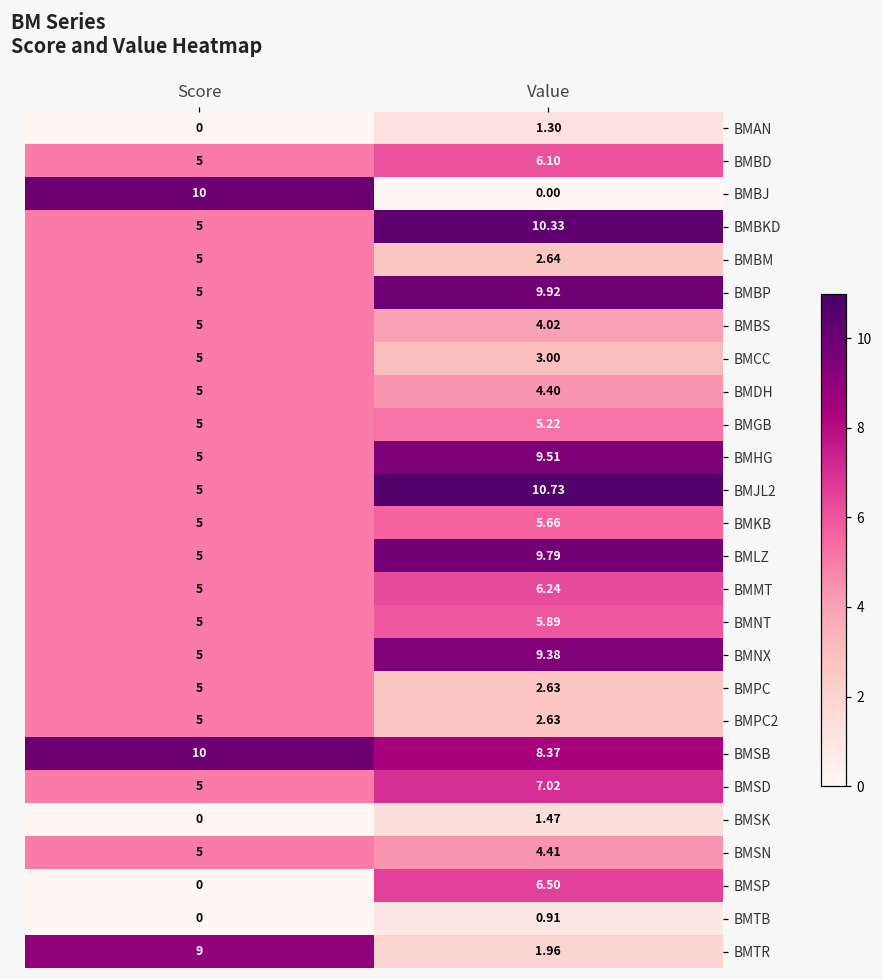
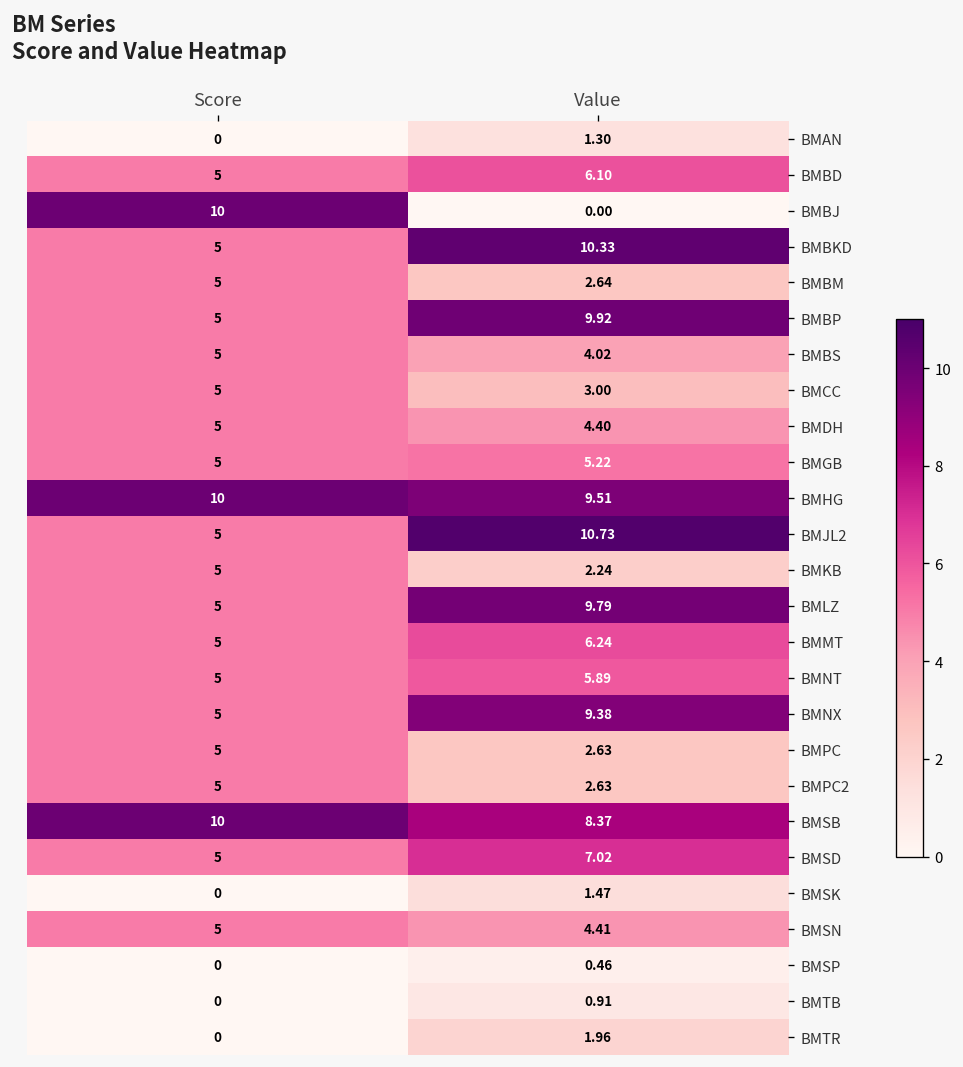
  {
    "BMAN": {
      "Score": 0,
      "Value": 1.30
    },
    "BMBD": {
      "Score": 5,
      "Value": 6.10
    },
    "BMBJ": {
      "Score": 10,
      "Value": 0.00
    },
    "BMBKD": {
      "Score": 5,
      "Value": 10.33
    },
    "BMBM": {
      "Score": 5,
      "Value": 2.64
    },
    "BMBP": {
      "Score": 5,
      "Value": 9.92
    },
    "BMBS": {
      "Score": 5,
      "Value": 4.02
    },
    "BMCC": {
      "Score": 5,
      "Value": 3.00
    },
    "BMDH": {
      "Score": 5,
      "Value": 4.40
    },
    "BMGB": {
      "Score": 5,
      "Value": 5.22
    },
    "BMHG": {
-     "Score": 5,
+     "Score": 10,
      "Value": 9.51
    },
    "BMJL2": {
      "Score": 5,
      "Value": 10.73
    },
    "BMKB": {
      "Score": 5,
-     "Value": 5.66
+     "Value": 2.24
    },
    "BMLZ": {
      "Score": 5,
      "Value": 9.79
    },
    "BMMT": {
      "Score": 5,
      "Value": 6.24
    },
    "BMNT": {
      "Score": 5,
      "Value": 5.89
    },
    "BMNX": {
      "Score": 5,
      "Value": 9.38
    },
    "BMPC": {
      "Score": 5,
      "Value": 2.63
    },
    "BMPC2": {
      "Score": 5,
      "Value": 2.63
    },
    "BMSB": {
      "Score": 10,
      "Value": 8.37
    },
    "BMSD": {
      "Score": 5,
      "Value": 7.02
    },
    "BMSK": {
      "Score": 0,
      "Value": 1.47
    },
    "BMSN": {
      "Score": 5,
      "Value": 4.41
    },
    "BMSP": {
      "Score": 0,
-     "Value": 6.50
+     "Value": 0.46
    },
    "BMTB": {
      "Score": 0,
      "Value": 0.91
    },
    "BMTR": {
-     "Score": 9,
+     "Score": 0,
      "Value": 1.96
    }
  }
